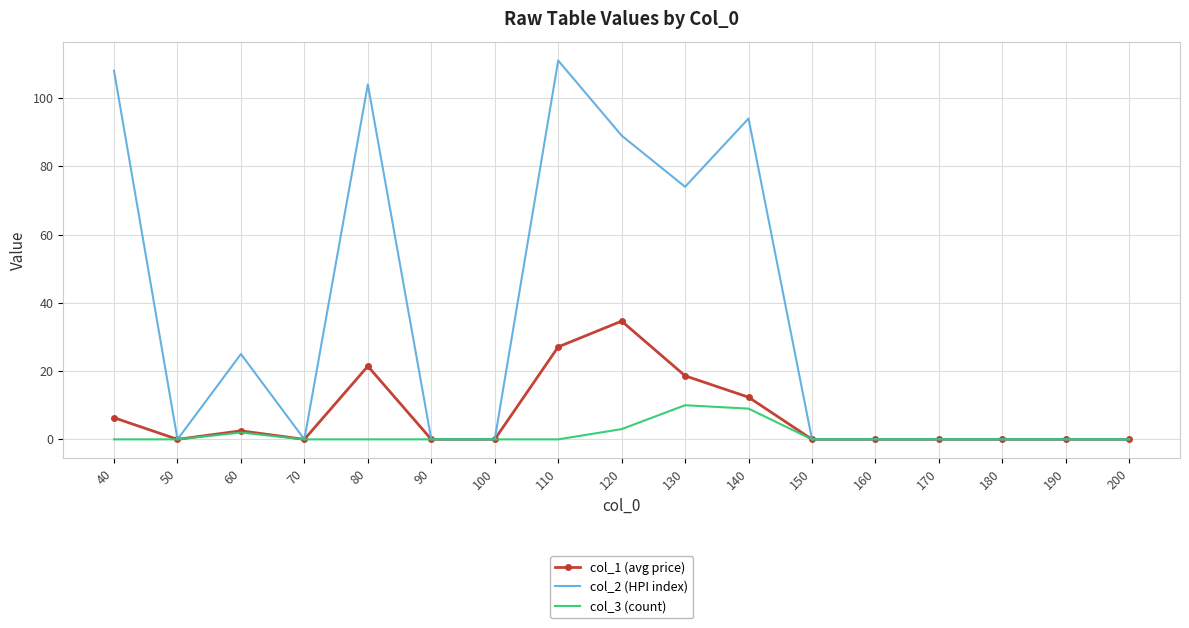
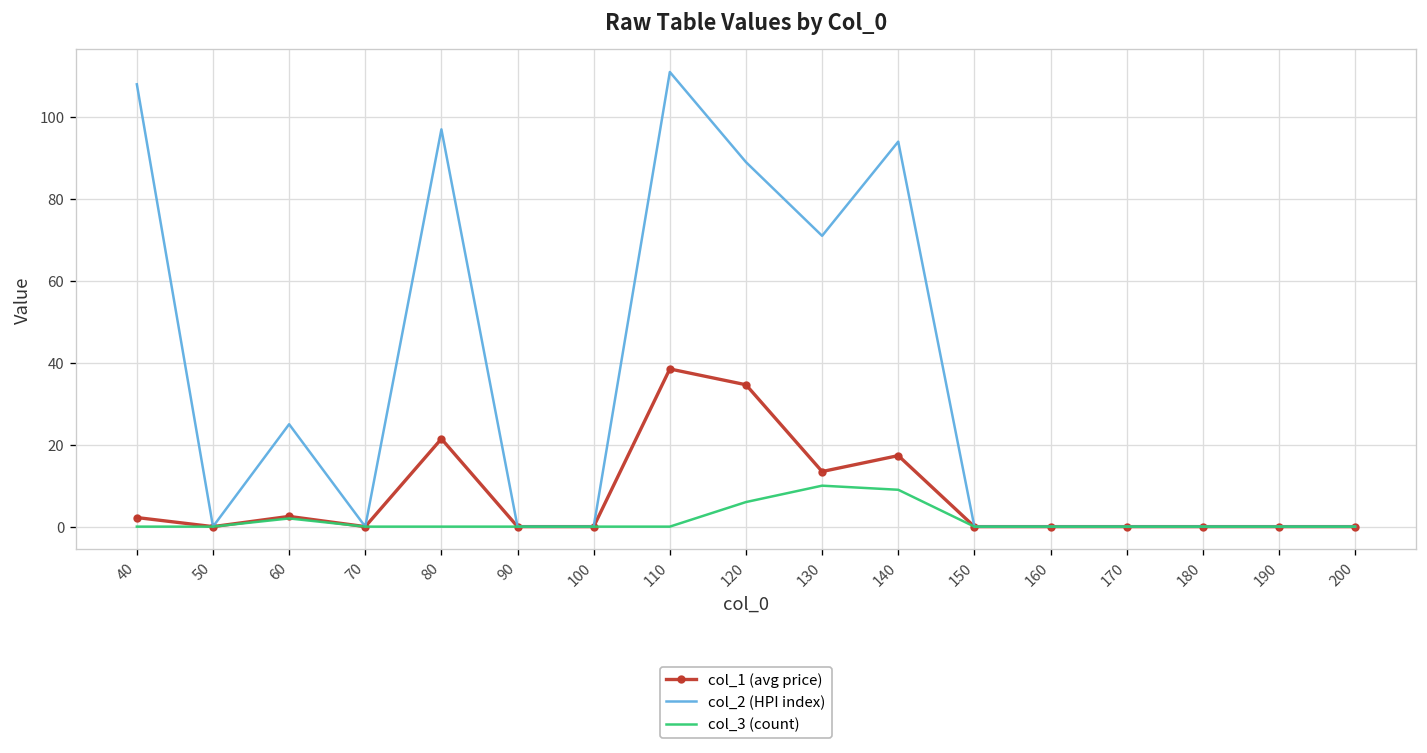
  {
    "col_1 (avg price)": {
-     "40": 6,
+     "40": 2,
      "80": 21,
-     "110": 27,
+     "110": 39,
      "120": 35,
-     "130": 19,
-     "140": 12
+     "130": 13,
+     "140": 17
    },
    "col_2 (HPI index)": {
      "40": 108,
      "60": 25,
-     "80": 104,
+     "80": 97,
      "110": 111,
      "120": 89,
-     "130": 74,
+     "130": 71,
      "140": 94
    },
    "col_3 (count)": {
      "40": 0,
      "80": 0,
      "110": 0,
-     "120": 3,
+     "120": 6,
      "130": 10,
      "140": 9
    }
  }
